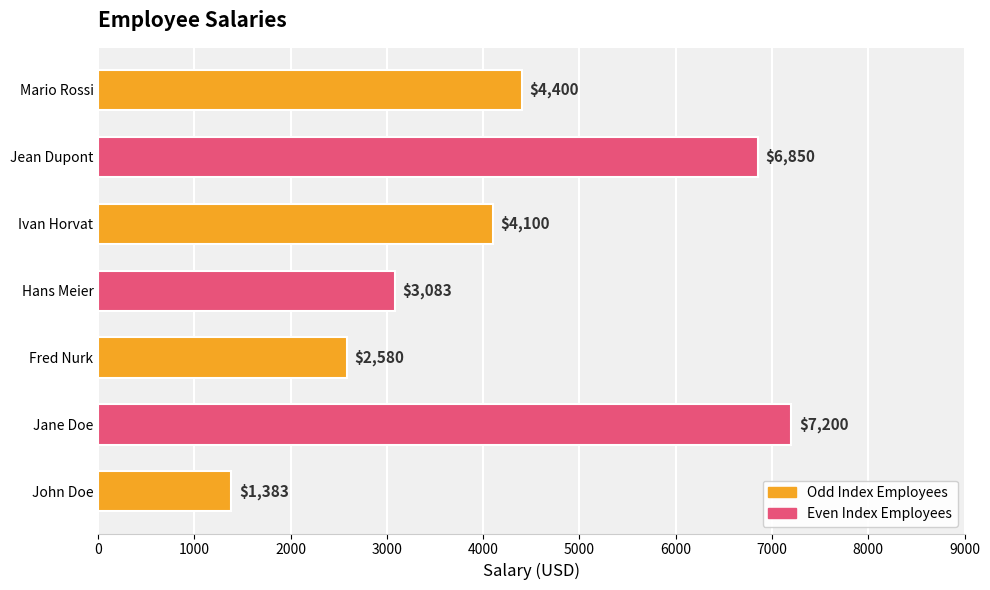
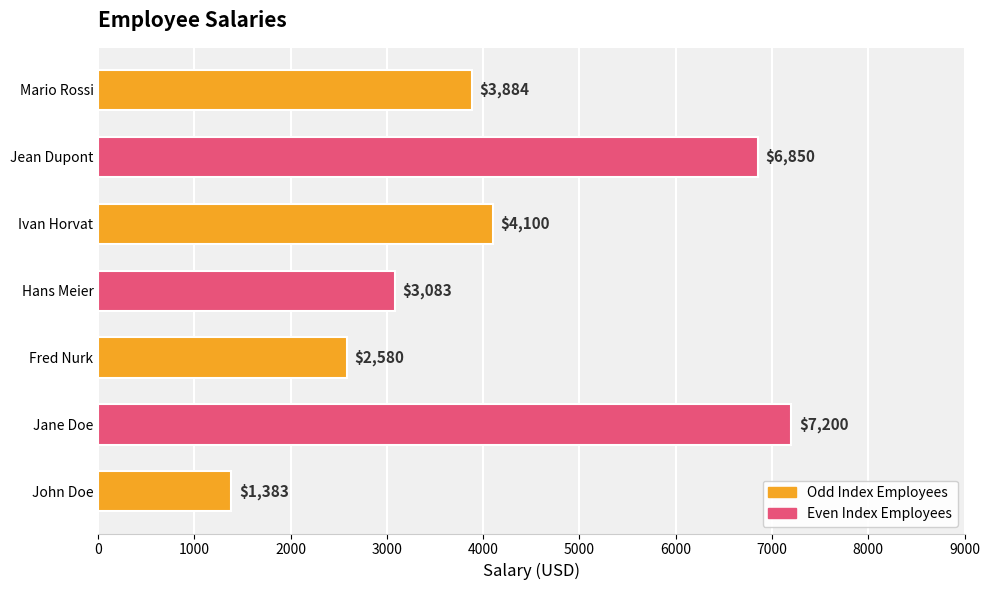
  {
-   "Mario Rossi": "$4,400",
+   "Mario Rossi": "$3,884",
    "Jean Dupont": "$6,850",
    "Ivan Horvat": "$4,100",
    "Hans Meier": "$3,083",
    "Fred Nurk": "$2,580",
    "Jane Doe": "$7,200",
    "John Doe": "$1,383"
  }
